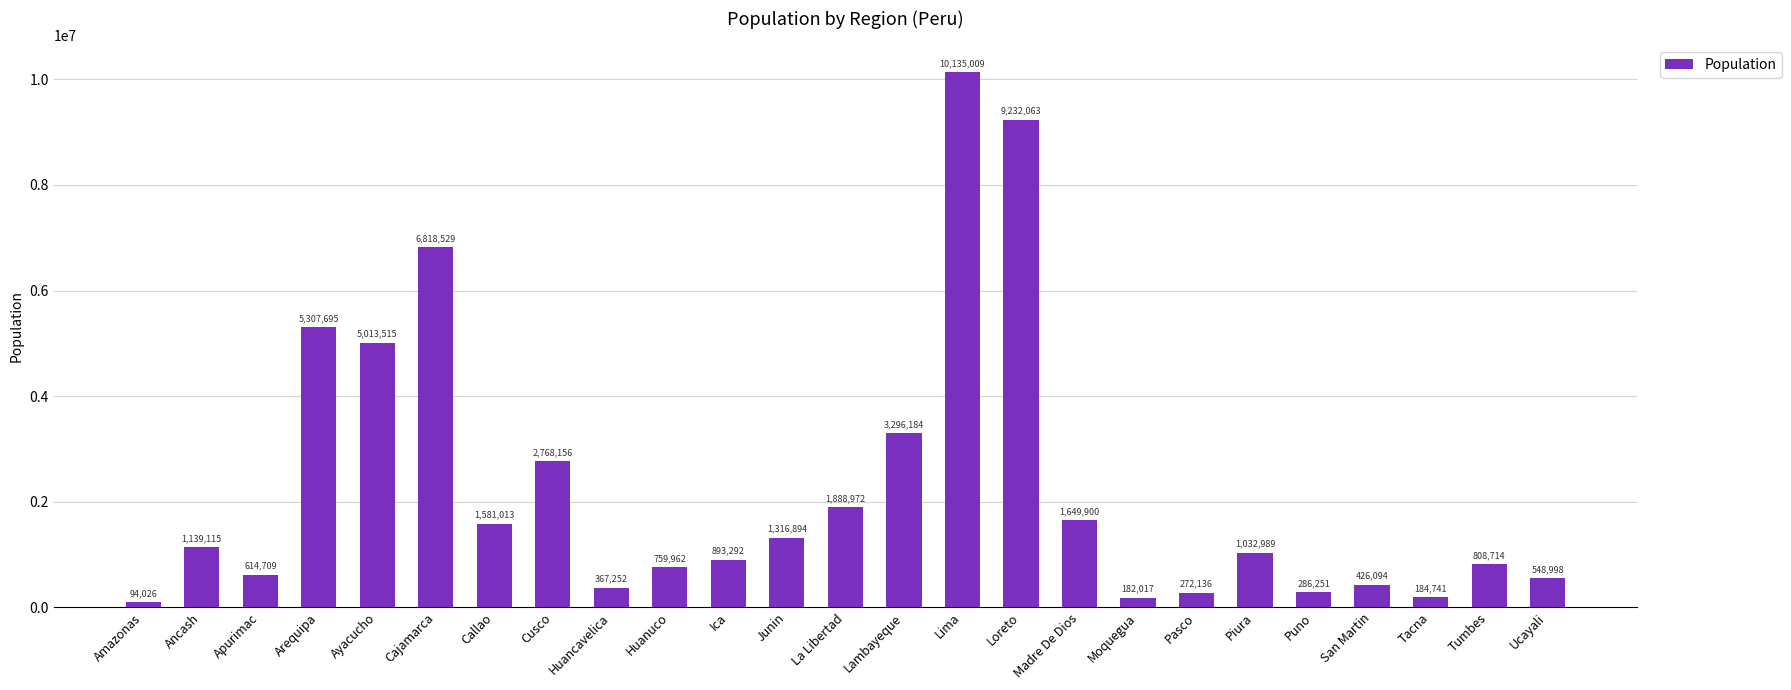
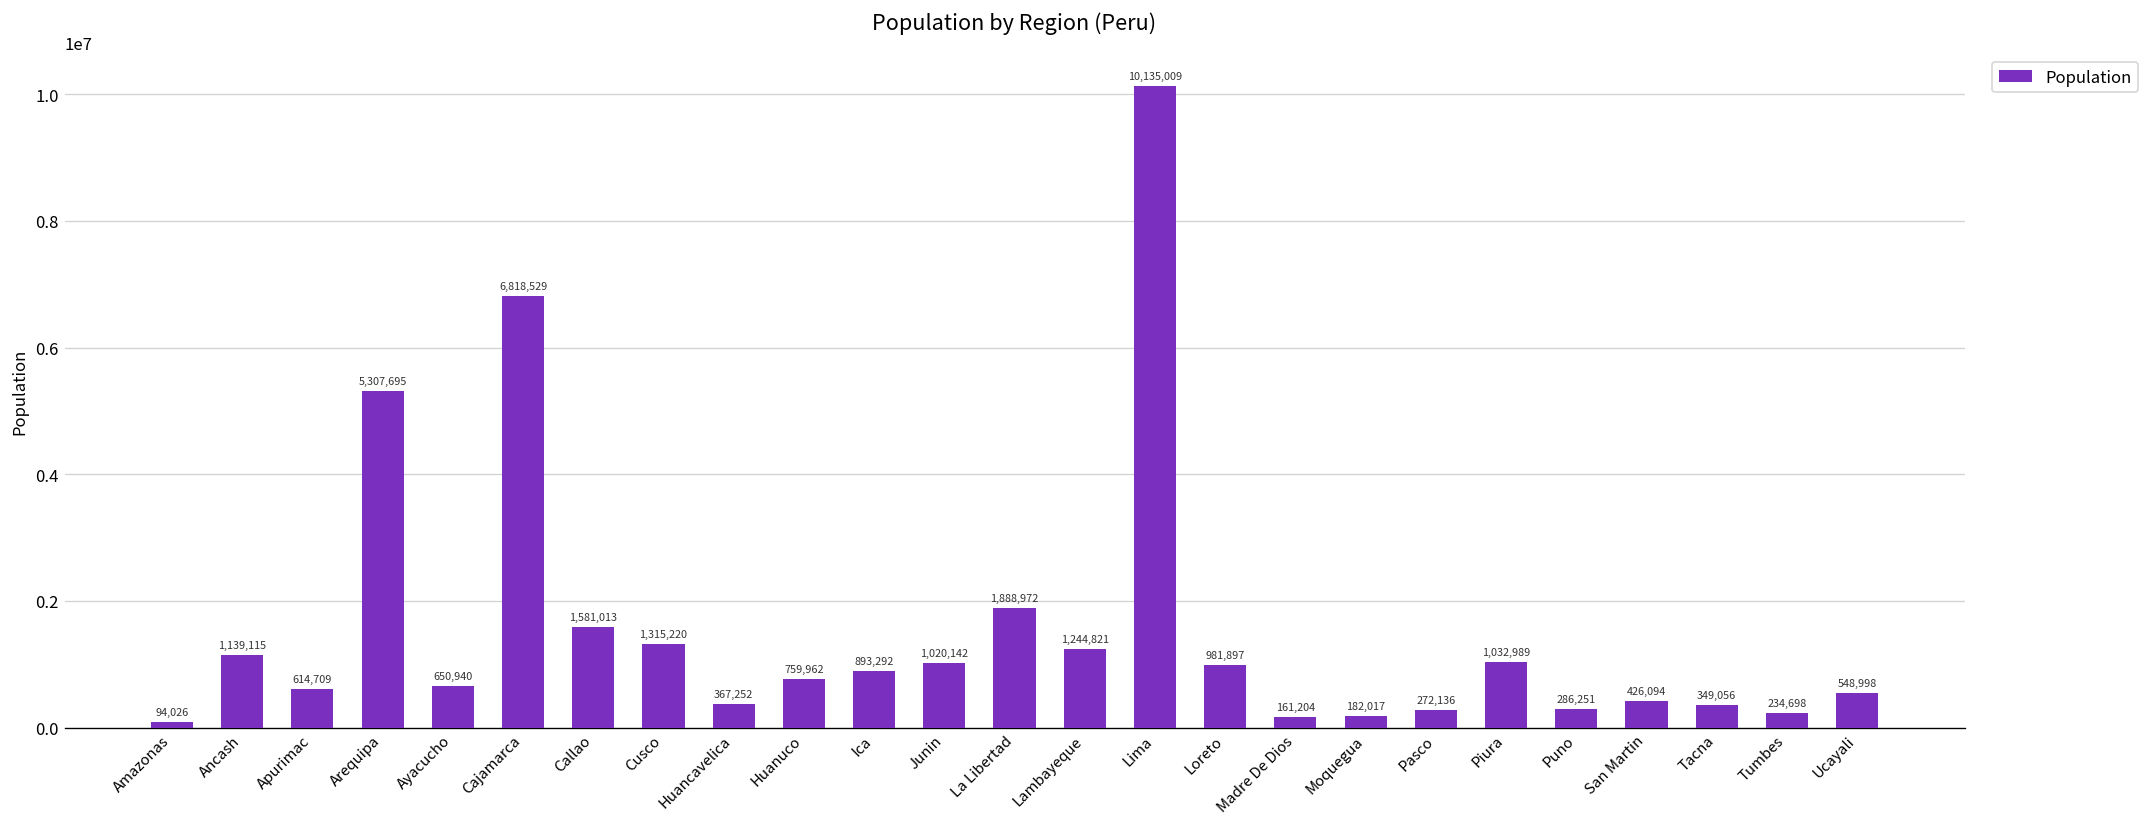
  {
    "Amazonas": "94,026",
    "Ancash": "1,139,115",
    "Apurimac": "614,709",
    "Arequipa": "5,307,695",
-   "Ayacucho": "5,013,515",
+   "Ayacucho": "650,940",
    "Cajamarca": "6,818,529",
    "Callao": "1,581,013",
-   "Cusco": "2,768,156",
+   "Cusco": "1,315,220",
    "Huancavelica": "367,252",
    "Huanuco": "759,962",
    "Ica": "893,292",
-   "Junin": "1,316,894",
+   "Junin": "1,020,142",
    "La Libertad": "1,888,972",
-   "Lambayeque": "3,296,184",
+   "Lambayeque": "1,244,821",
    "Lima": "10,135,009",
-   "Loreto": "9,232,063",
-   "Madre De Dios": "1,649,900",
+   "Loreto": "981,897",
+   "Madre De Dios": "161,204",
    "Moquegua": "182,017",
    "Pasco": "272,136",
    "Piura": "1,032,989",
    "Puno": "286,251",
    "San Martin": "426,094",
-   "Tacna": "184,741",
-   "Tumbes": "808,714",
+   "Tacna": "349,056",
+   "Tumbes": "234,698",
    "Ucayali": "548,998"
  }
